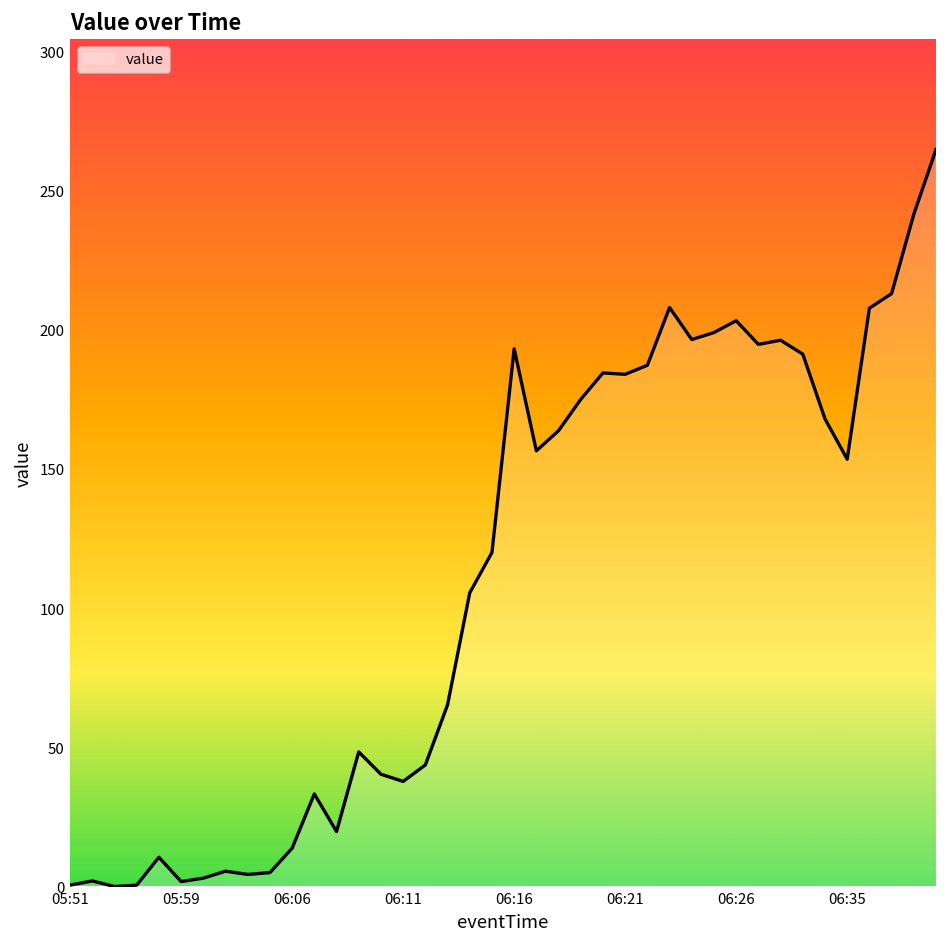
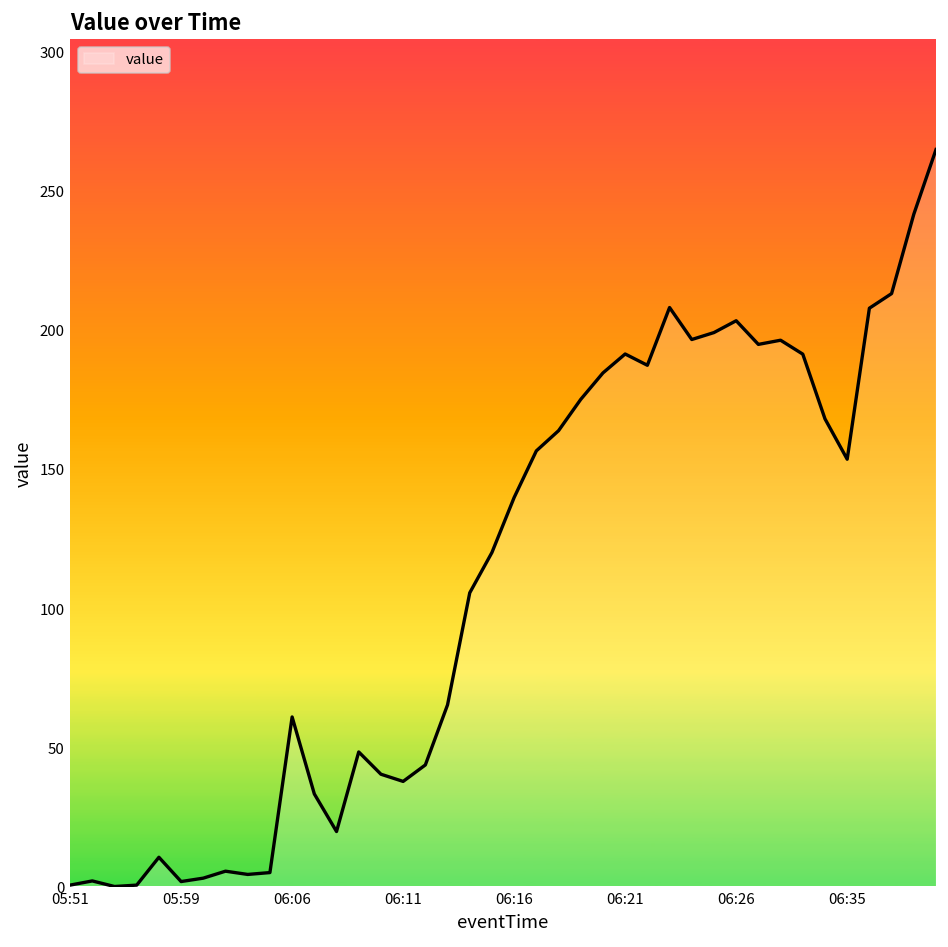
  {
    "05:51": 1,
    "05:59": 2,
-   "06:06": 14,
+   "06:06": 61,
    "06:11": 38,
-   "06:16": 193,
-   "06:21": 184,
+   "06:16": 140,
+   "06:21": 191,
    "06:26": 203,
    "06:35": 154
  }
